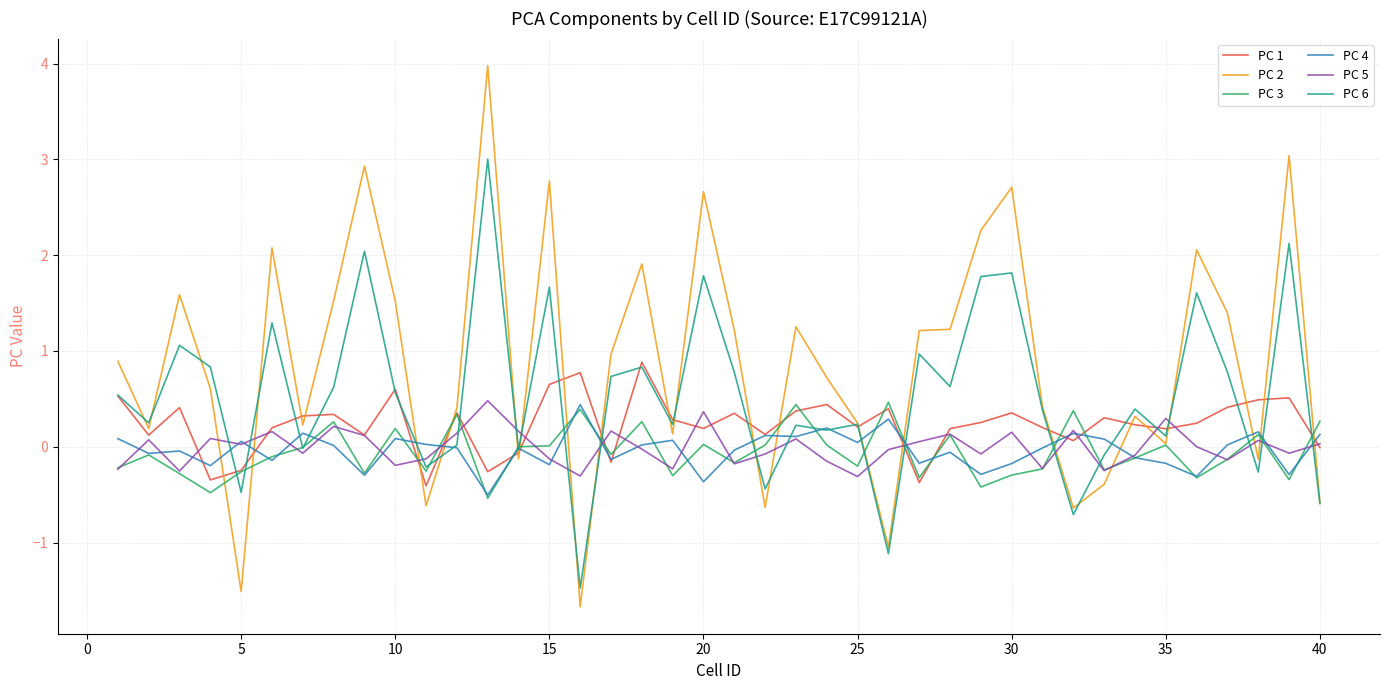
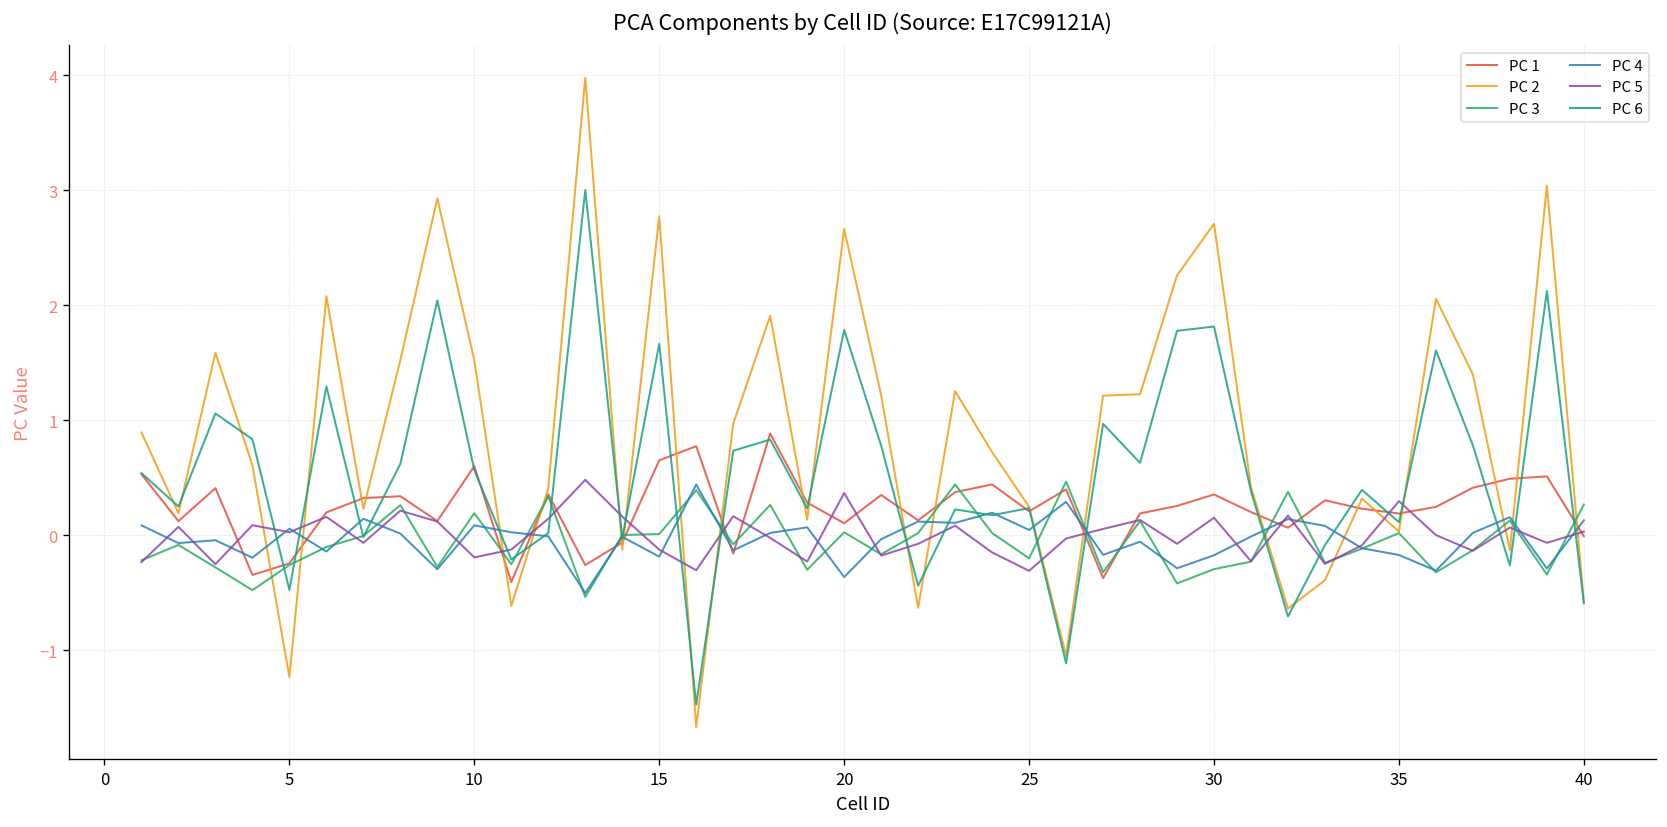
  {
    "PC 1": {
      "10": 0.6,
      "15": 0.7,
-     "20": 0.2,
+     "20": 0.1,
      "25": 0.2,
      "30": 0.4,
      "35": 0.2,
      "40": 0.0
    },
    "PC 2": {
-     "5": -1.5,
+     "5": -1.2,
      "10": 1.5,
      "15": 2.8,
      "20": 2.7,
      "30": 2.7
    },
    "PC 4": {
      "5": 0.1,
      "10": 0.1,
      "15": -0.2,
      "20": -0.4,
      "25": 0.0,
      "30": -0.2,
      "35": -0.2,
      "40": 0.1
    },
    "PC 5": {
      "5": 0.0,
      "10": -0.2,
      "15": -0.1,
      "20": 0.4,
      "25": -0.3,
      "30": 0.2,
      "35": 0.3,
      "40": 0.0
    }
  }
